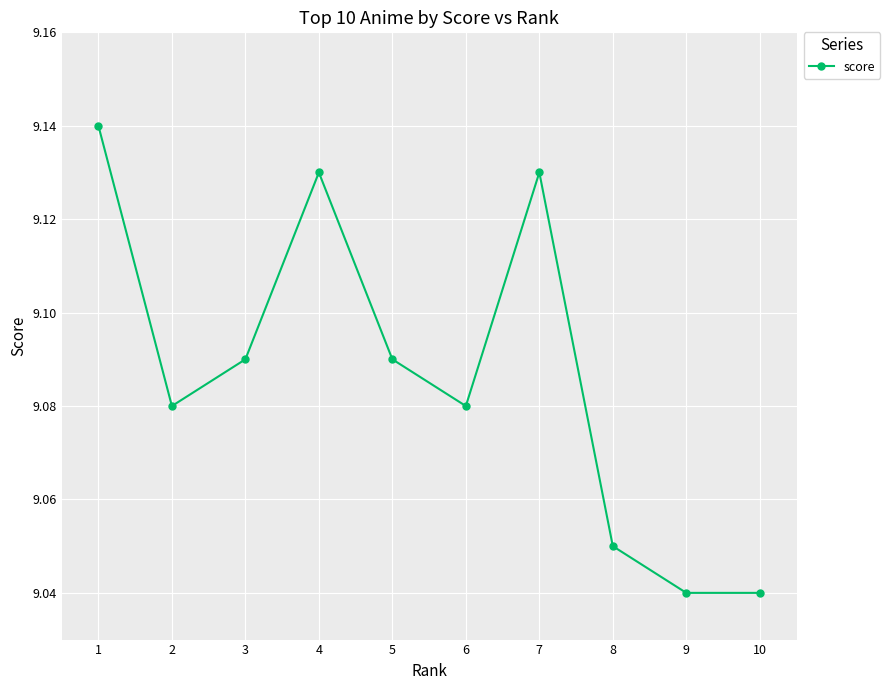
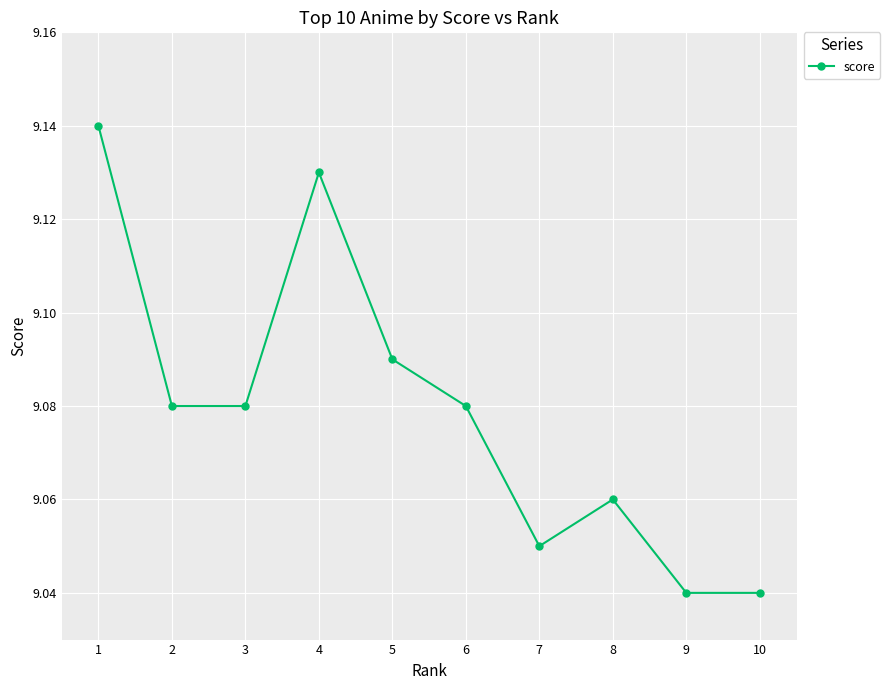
  {
    "1": 9.14,
    "2": 9.08,
-   "3": 9.09,
+   "3": 9.08,
    "4": 9.13,
    "5": 9.09,
    "6": 9.08,
-   "7": 9.13,
-   "8": 9.05,
+   "7": 9.05,
+   "8": 9.06,
    "9": 9.04,
    "10": 9.04
  }
